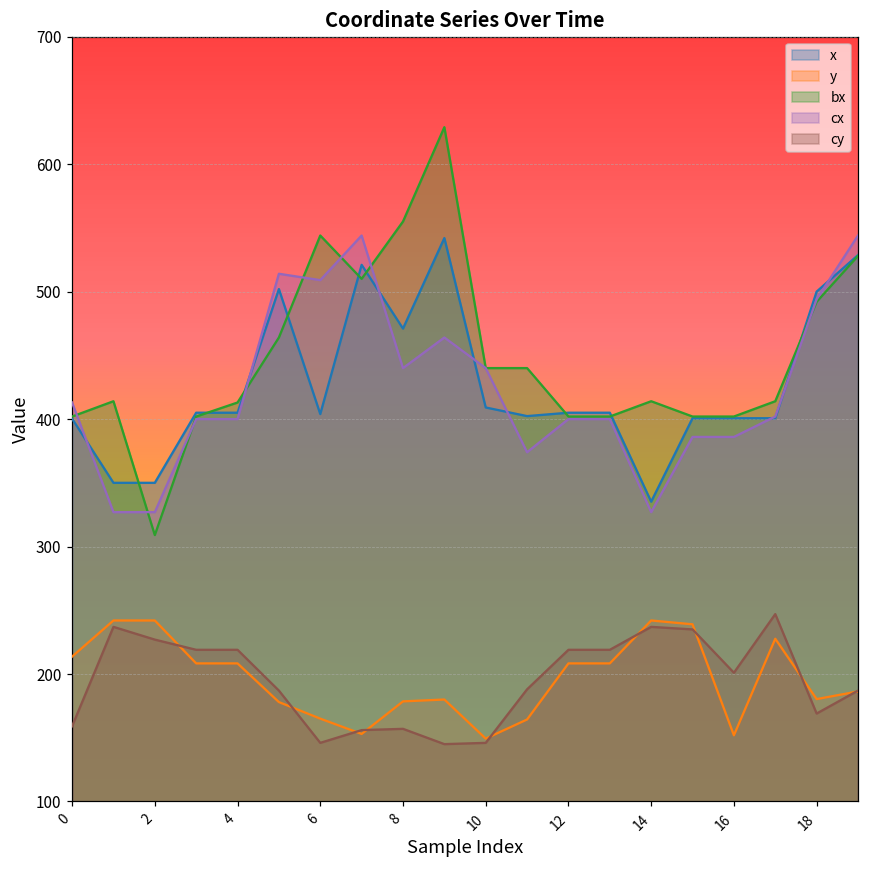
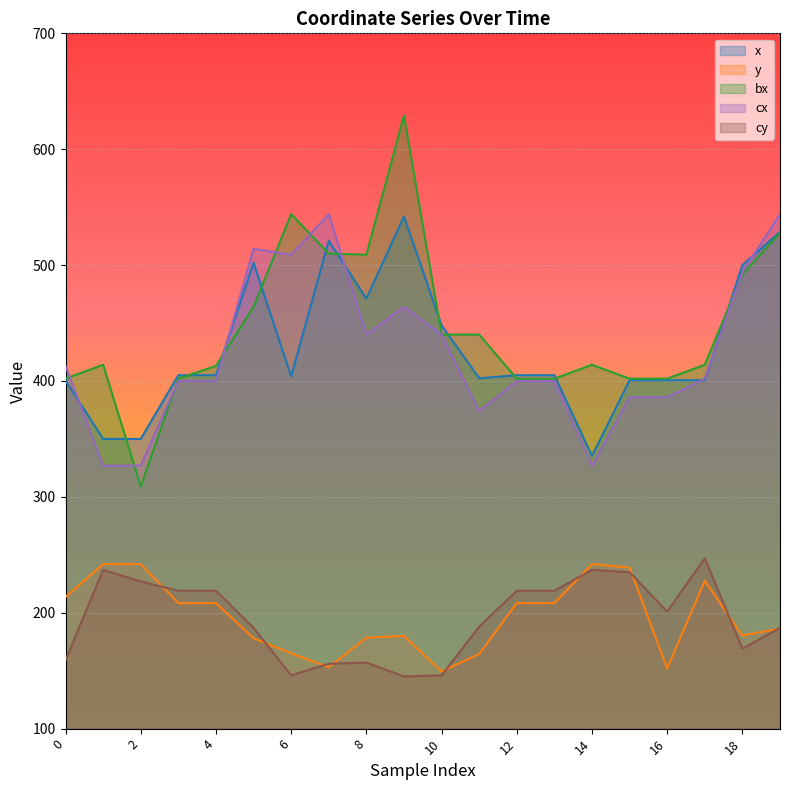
  {
    "x": {
      "2": 350,
      "4": 405,
      "6": 404,
      "8": 471,
-     "10": 409,
+     "10": 448,
      "12": 405,
      "14": 335,
      "18": 500
    },
    "y": {
      "0": 214,
      "2": 242,
      "4": 208,
      "6": 165,
      "8": 179,
      "10": 149,
      "12": 208,
      "14": 242,
      "16": 152,
      "18": 180
    },
    "bx": {
      "2": 309,
      "4": 413,
      "6": 544,
-     "8": 555,
+     "8": 509,
      "14": 414
    },
    "cx": {
      "0": 413,
      "2": 327,
      "4": 400,
      "6": 509,
      "8": 440,
      "14": 327,
      "16": 386
    },
    "cy": {
      "0": 159,
      "2": 227,
      "4": 219,
      "6": 146,
      "8": 157,
      "10": 146,
      "12": 219,
      "14": 237,
      "16": 201,
      "18": 169
    }
  }
